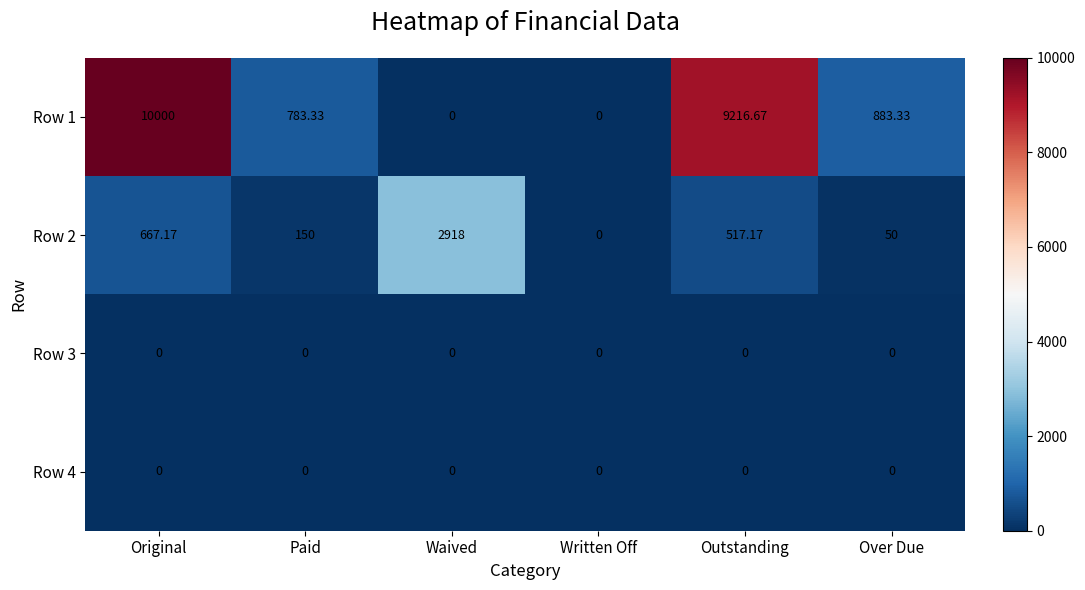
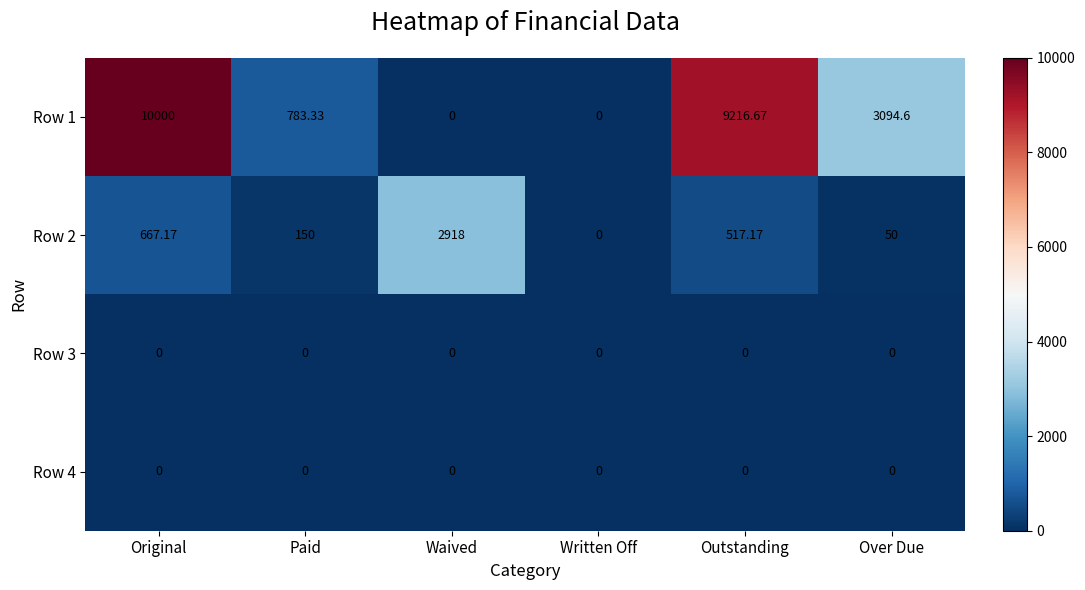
  {
    "Row 1": {
      "Original": 10000,
      "Paid": 783.33,
      "Waived": 0,
      "Written Off": 0,
      "Outstanding": 9216.67,
-     "Over Due": 883.33
+     "Over Due": 3094.6
    },
    "Row 2": {
      "Original": 667.17,
      "Paid": 150,
      "Waived": 2918,
      "Written Off": 0,
      "Outstanding": 517.17,
      "Over Due": 50
    },
    "Row 3": {
      "Original": 0,
      "Paid": 0,
      "Waived": 0,
      "Written Off": 0,
      "Outstanding": 0,
      "Over Due": 0
    },
    "Row 4": {
      "Original": 0,
      "Paid": 0,
      "Waived": 0,
      "Written Off": 0,
      "Outstanding": 0,
      "Over Due": 0
    }
  }
